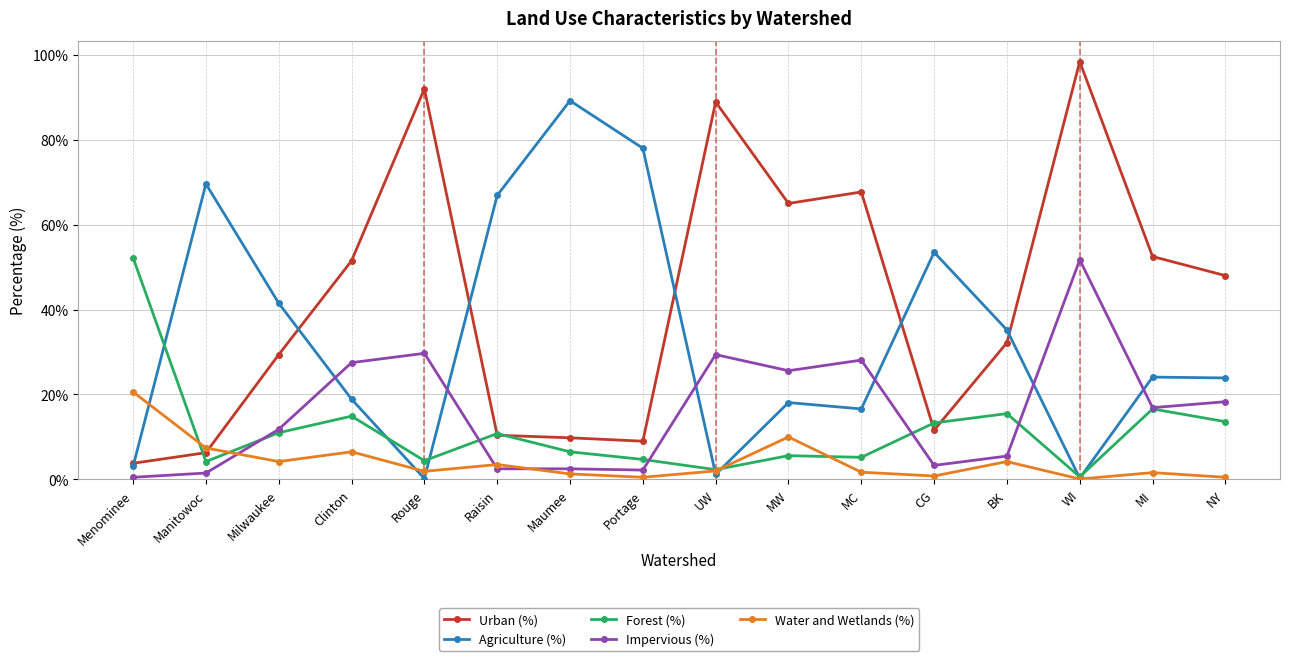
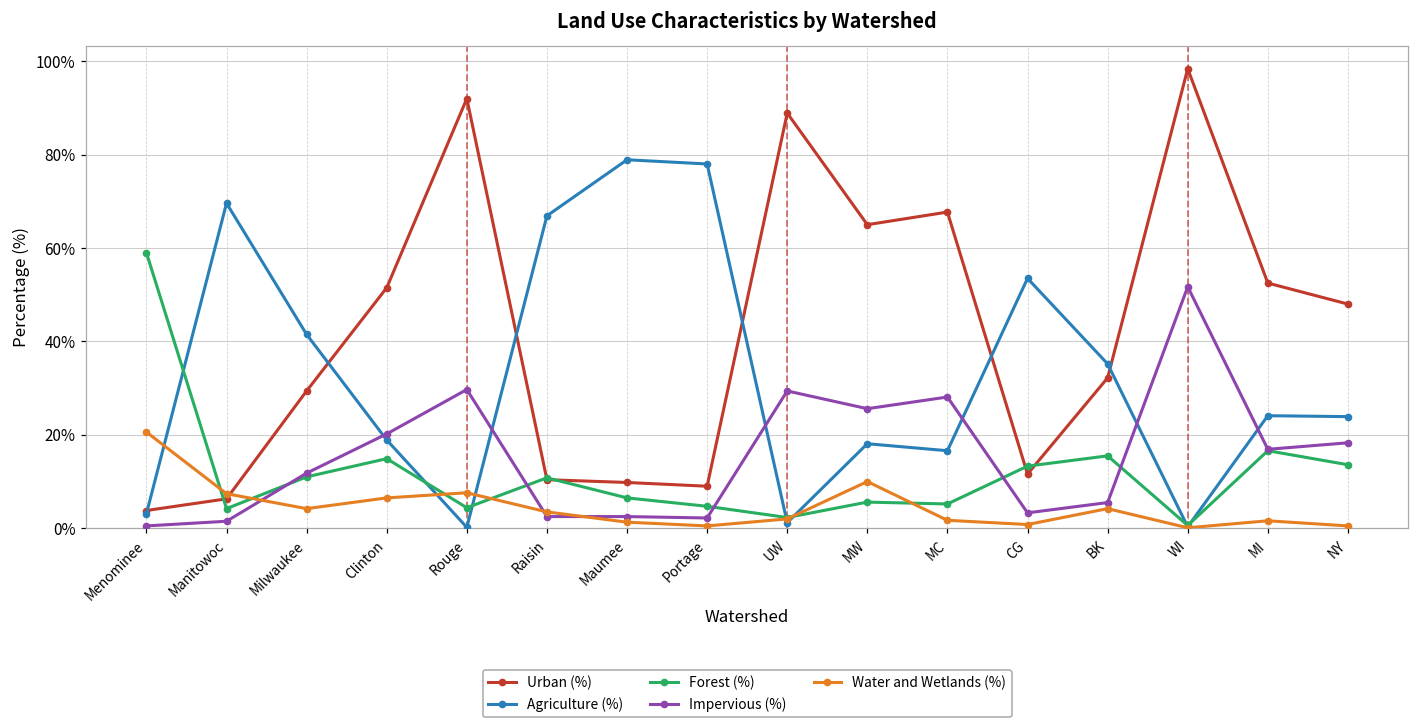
  {
    "Urban (%)": {
      "Menominee": "4%",
      "Manitowoc": "6%",
      "Milwaukee": "29%",
      "Clinton": "52%",
      "Rouge": "92%",
      "Maumee": "10%",
      "Portage": "9%",
      "UW": "89%",
      "MW": "65%",
      "MC": "68%",
      "CG": "12%",
      "BK": "32%",
      "WI": "98%",
      "MI": "53%",
      "NY": "48%"
    },
    "Agriculture (%)": {
      "Menominee": "3%",
      "Manitowoc": "70%",
      "Milwaukee": "42%",
      "Clinton": "19%",
      "Rouge": "0%",
      "Raisin": "67%",
-     "Maumee": "89%",
+     "Maumee": "79%",
      "Portage": "78%",
      "UW": "1%",
      "MW": "18%",
      "MC": "17%",
      "CG": "54%",
      "BK": "35%",
      "MI": "24%",
      "NY": "24%"
    },
    "Forest (%)": {
-     "Menominee": "52%",
+     "Menominee": "59%",
      "Manitowoc": "4%",
      "Milwaukee": "11%",
      "Clinton": "15%",
      "Rouge": "4%",
      "Maumee": "7%",
      "Portage": "5%",
      "MW": "6%",
      "MC": "5%",
      "CG": "13%",
      "BK": "16%",
      "NY": "14%"
    },
    "Impervious (%)": {
      "Menominee": "1%",
      "Manitowoc": "2%",
      "Milwaukee": "12%",
-     "Clinton": "28%",
+     "Clinton": "20%",
      "Rouge": "30%",
      "Raisin": "3%",
      "Maumee": "3%",
      "Portage": "2%",
      "UW": "29%",
      "MW": "26%",
      "MC": "28%",
      "CG": "3%",
      "BK": "6%",
      "WI": "52%",
      "NY": "18%"
    },
    "Water and Wetlands (%)": {
      "Menominee": "21%",
      "Manitowoc": "7%",
      "Milwaukee": "4%",
      "Clinton": "7%",
-     "Rouge": "2%",
+     "Rouge": "8%",
      "Raisin": "4%",
      "Maumee": "1%",
      "Portage": "1%",
      "MW": "10%",
      "MC": "2%",
      "CG": "1%",
      "BK": "4%",
      "MI": "2%",
      "NY": "1%"
    }
  }
